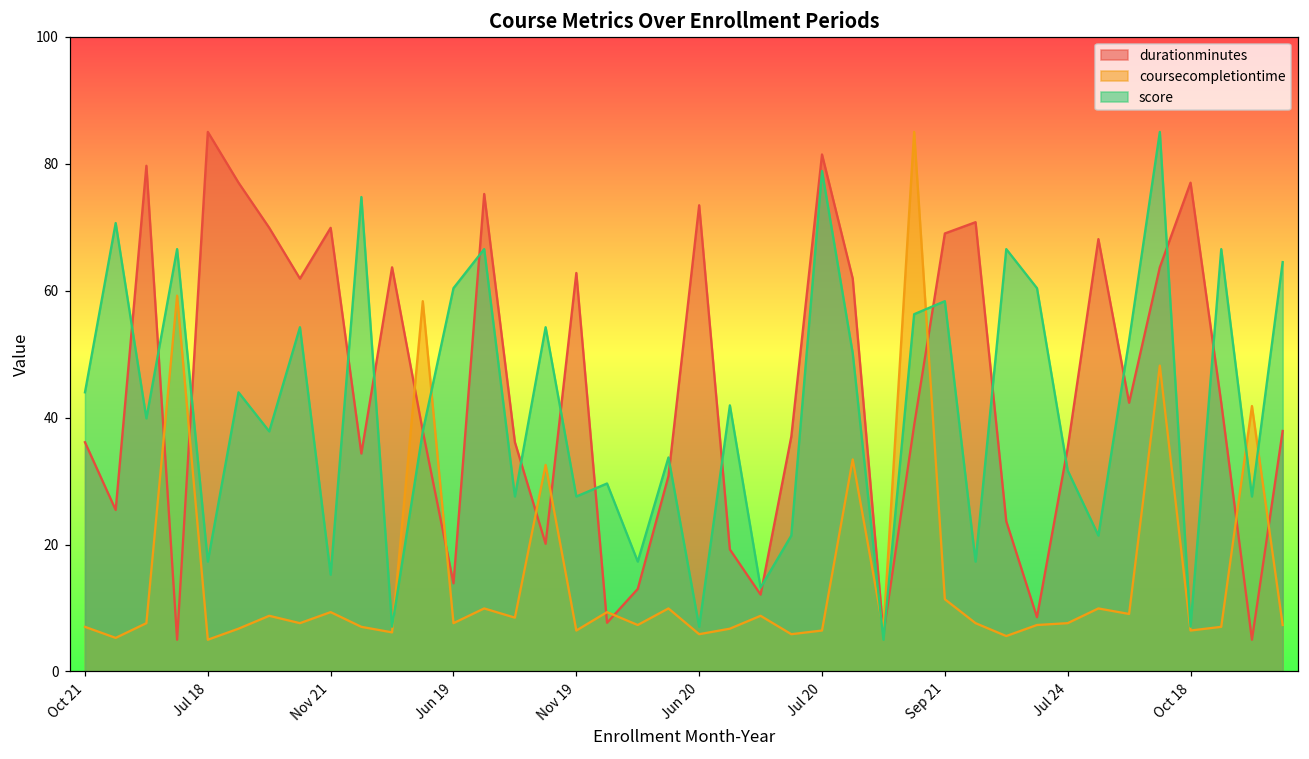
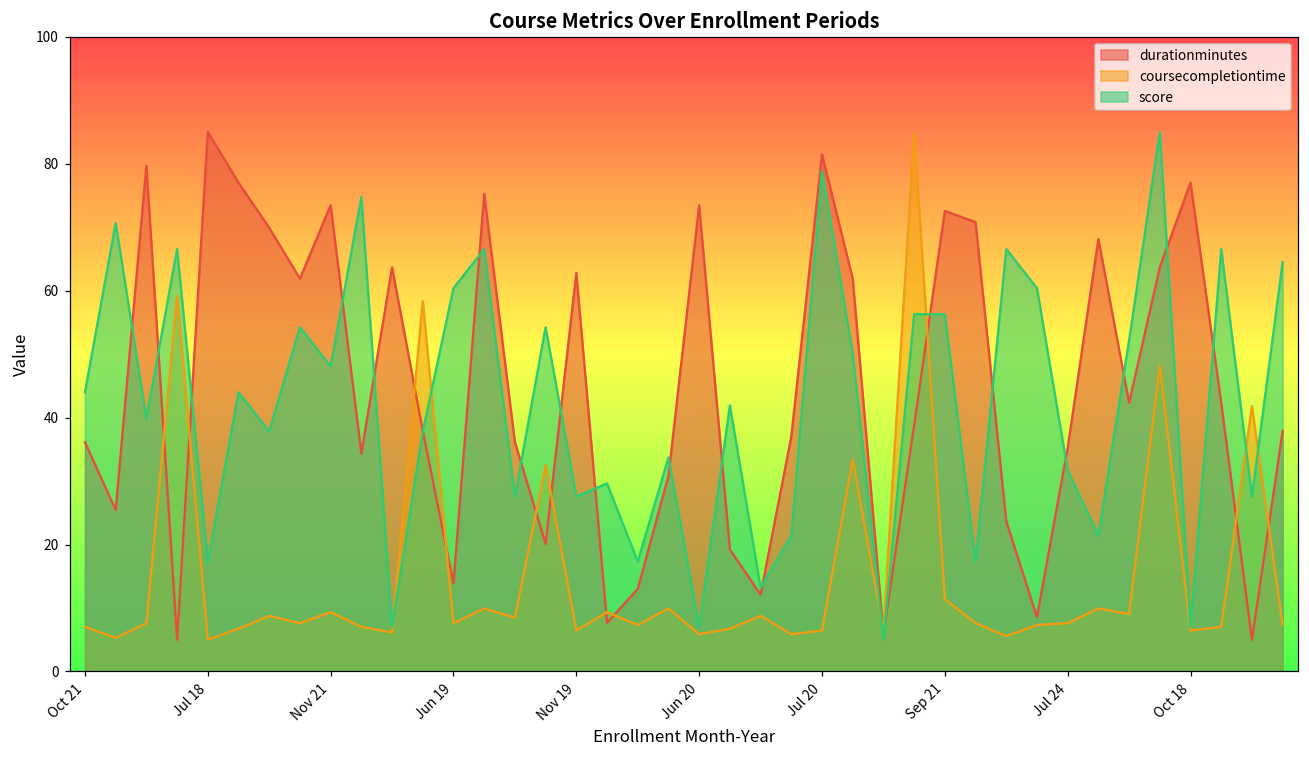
  {
    "durationminutes": {
      "Jul 18": 85,
-     "Nov 21": 70,
+     "Nov 21": 73,
      "Jun 20": 73,
-     "Sep 21": 69,
+     "Sep 21": 73,
      "Jul 24": 35
    },
    "coursecompletiontime": {
      "Jul 18": 5,
      "Nov 21": 9,
      "Jun 20": 6,
      "Sep 21": 11,
      "Jul 24": 8
    },
    "score": {
      "Jul 18": 17,
-     "Nov 21": 15,
+     "Nov 21": 48,
      "Jun 20": 7,
-     "Sep 21": 58,
+     "Sep 21": 56,
      "Jul 24": 32
    }
  }
